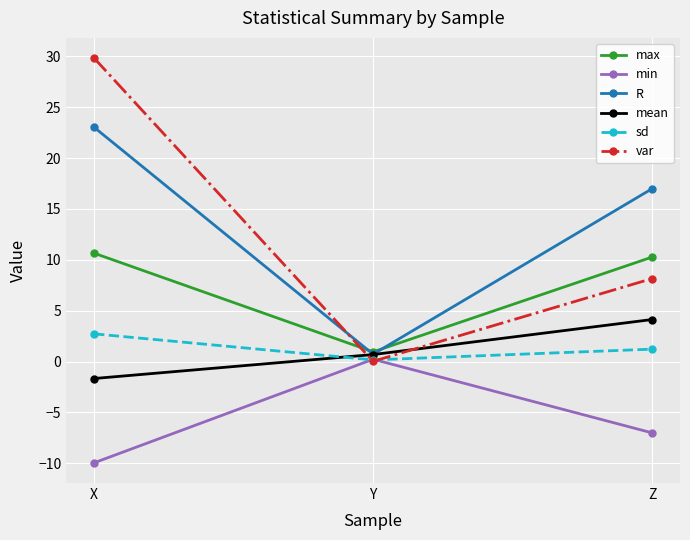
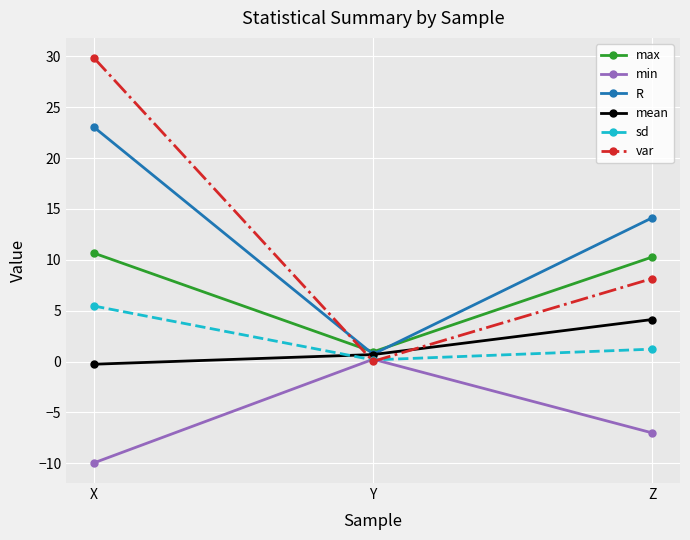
  {
    "max": {
      "X": 10.7,
      "Z": 10.3
    },
    "min": {
      "X": -9.9,
      "Z": -7.0
    },
    "R": {
      "X": 23.0,
-     "Z": 17.0
+     "Z": 14.1
    },
    "mean": {
-     "X": -1.7,
+     "X": -0.3,
      "Z": 4.1
    },
    "sd": {
-     "X": 2.7,
+     "X": 5.5,
      "Z": 1.2
    },
    "var": {
      "X": 29.8,
      "Z": 8.2
    }
  }
